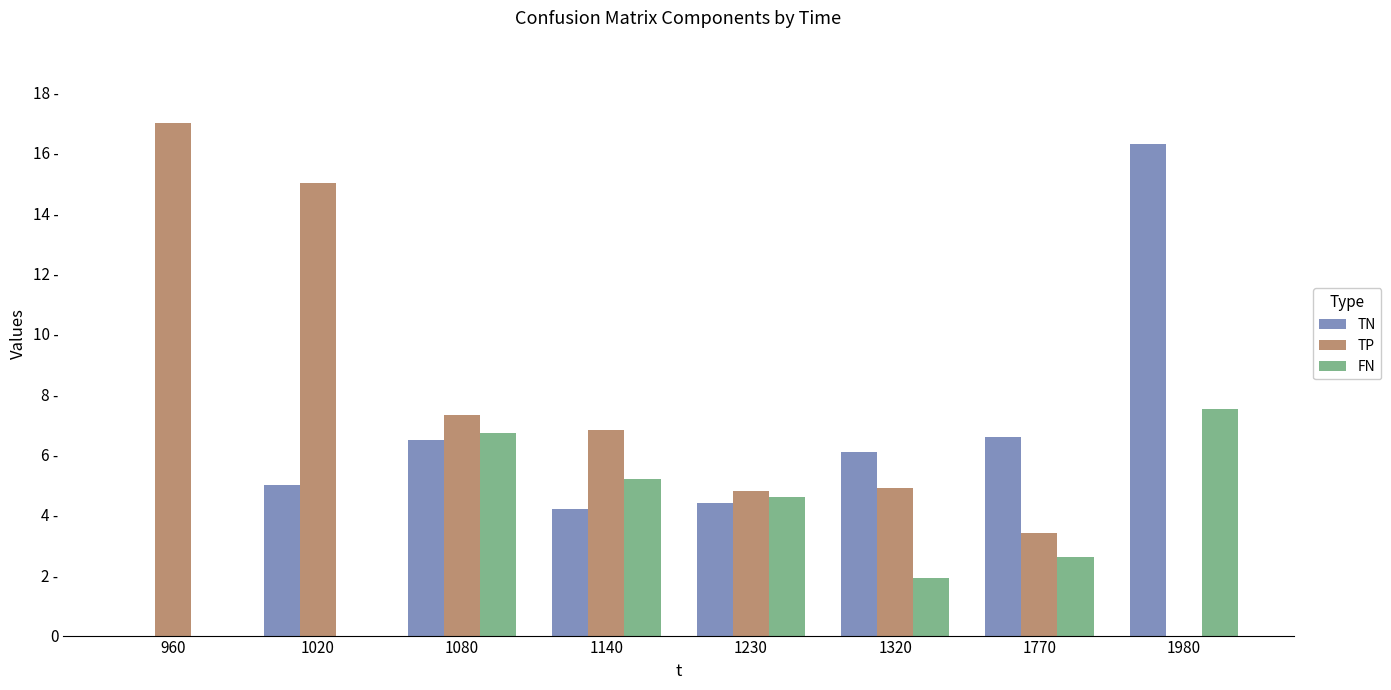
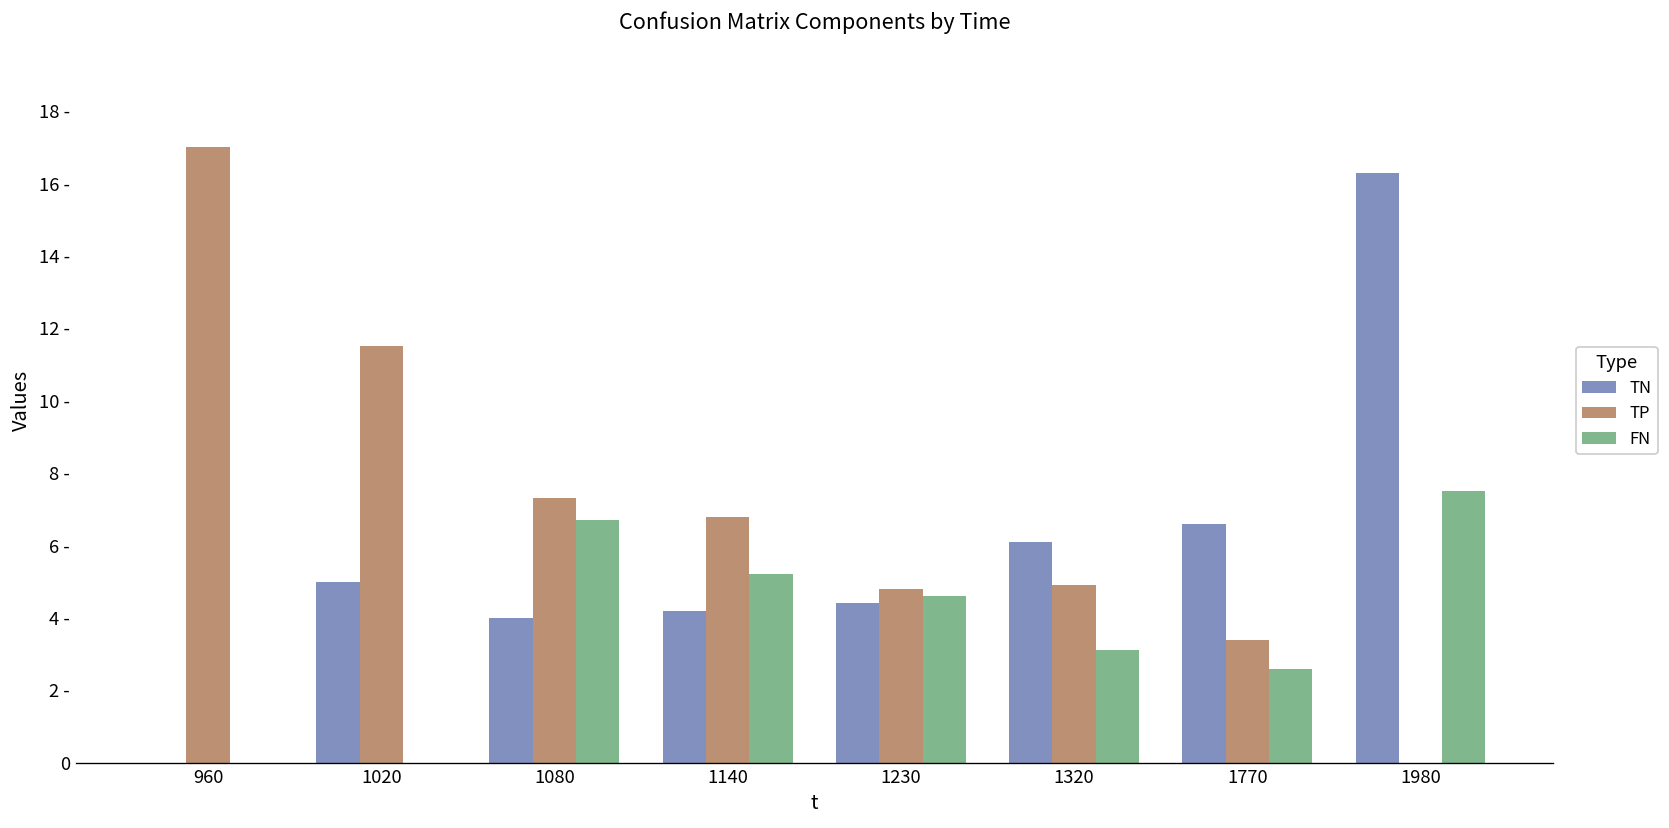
  {
    "TN": {
      "960": "0.0 -",
      "1020": "5.0 -",
-     "1080": "6.5 -",
+     "1080": "4.0 -",
      "1140": "4.2 -",
      "1230": "4.4 -",
      "1320": "6.1 -",
      "1770": "6.6 -",
      "1980": "16.3 -"
    },
    "TP": {
      "960": "17.0 -",
-     "1020": "15.0 -",
+     "1020": "11.5 -",
      "1080": "7.3 -",
      "1140": "6.8 -",
      "1230": "4.8 -",
      "1320": "4.9 -",
      "1770": "3.4 -",
      "1980": "0.0 -"
    },
    "FN": {
      "960": "0.0 -",
      "1020": "0.0 -",
      "1080": "6.7 -",
      "1140": "5.2 -",
      "1230": "4.6 -",
-     "1320": "1.9 -",
+     "1320": "3.1 -",
      "1770": "2.6 -",
      "1980": "7.5 -"
    }
  }
